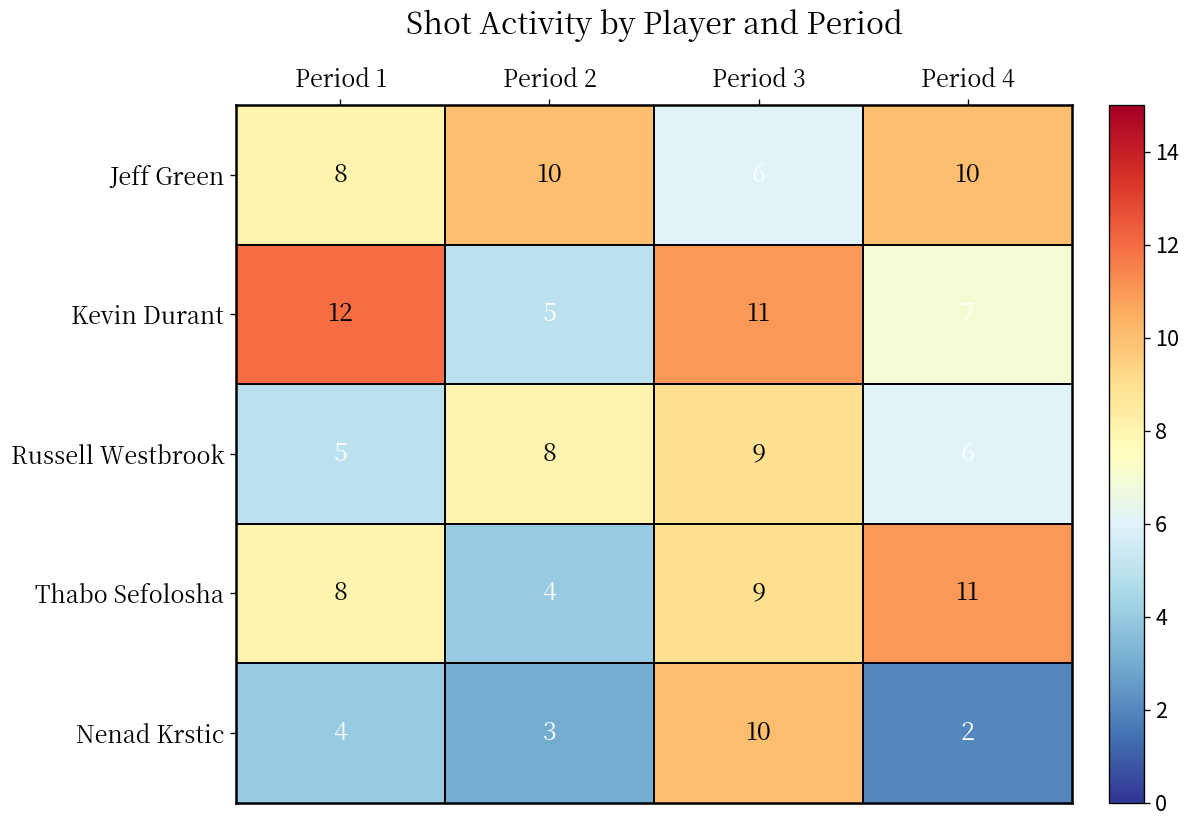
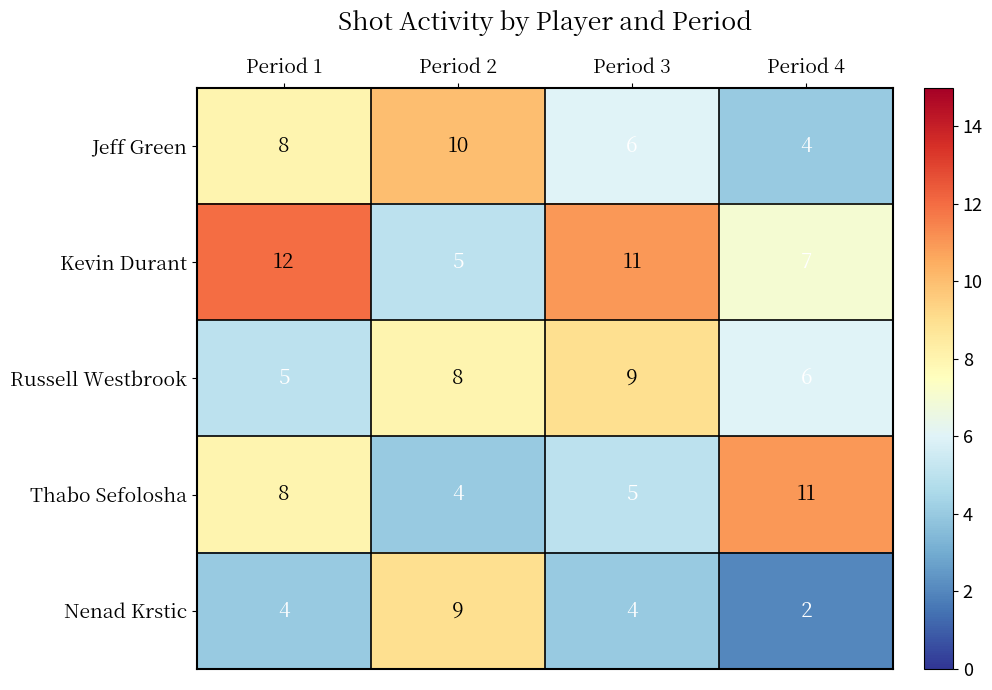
  {
    "Jeff Green": {
      "Period 1": 8,
      "Period 2": 10,
-     "Period 4": 10
+     "Period 4": 4
    },
    "Kevin Durant": {
      "Period 1": 12,
      "Period 2": 5,
      "Period 3": 11
    },
    "Russell Westbrook": {
      "Period 1": 5,
      "Period 2": 8,
      "Period 3": 9
    },
    "Thabo Sefolosha": {
      "Period 1": 8,
      "Period 2": 4,
-     "Period 3": 9,
+     "Period 3": 5,
      "Period 4": 11
    },
    "Nenad Krstic": {
      "Period 1": 4,
-     "Period 2": 3,
-     "Period 3": 10,
+     "Period 2": 9,
+     "Period 3": 4,
      "Period 4": 2
    }
  }
